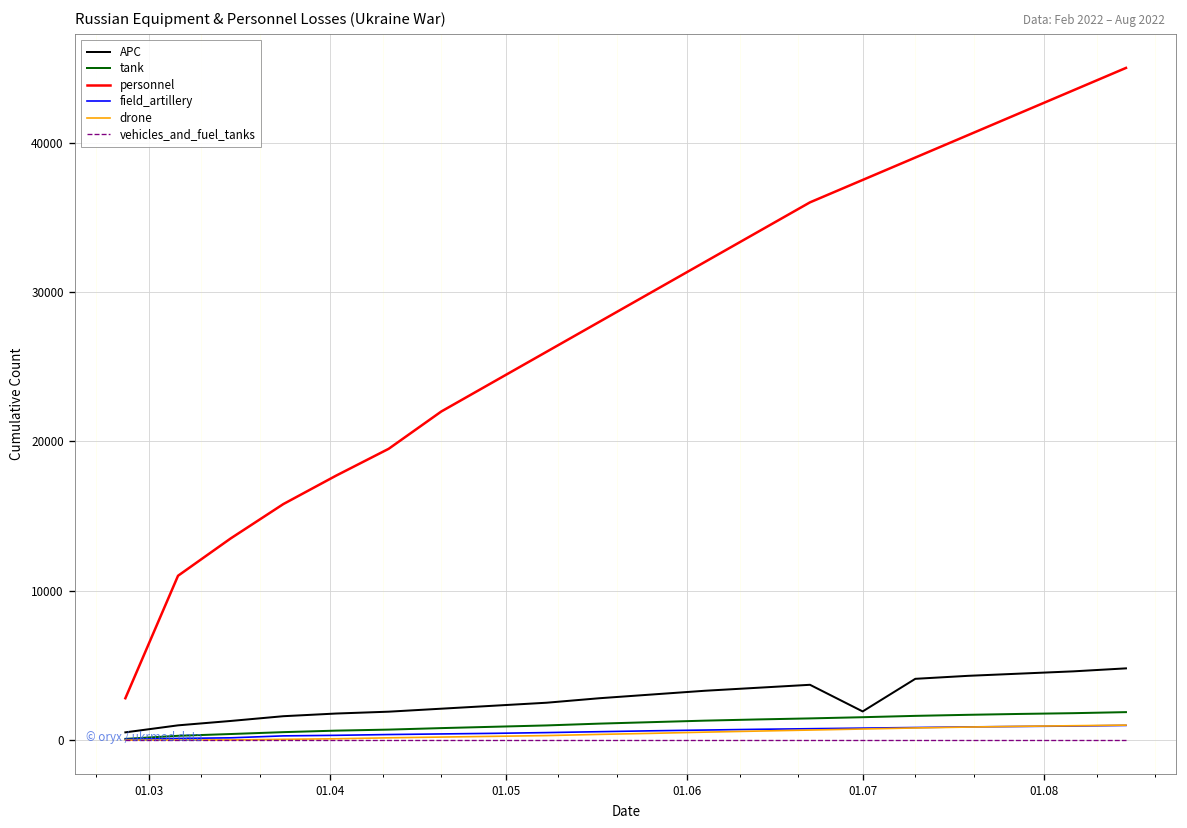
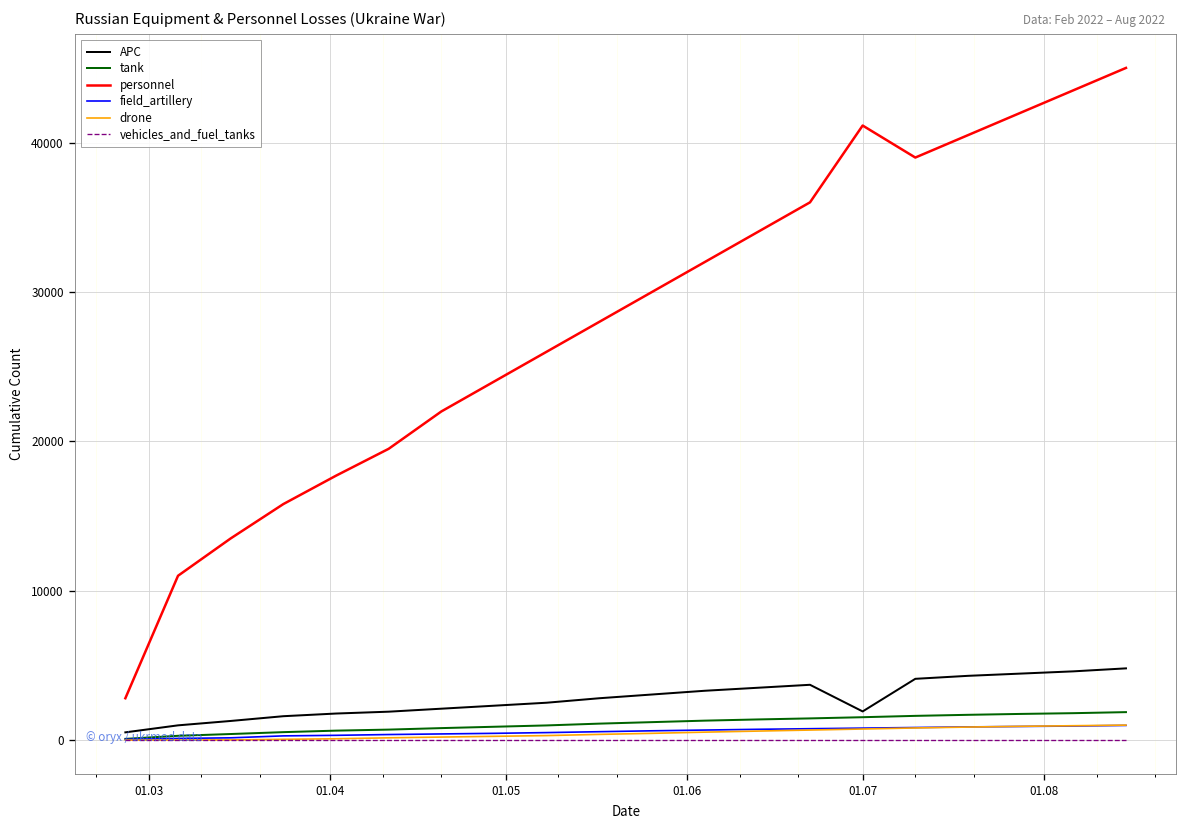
  {
    "APC": {
      "01.07": 1900
    },
    "tank": {
      "01.07": 1500
    },
    "personnel": {
-     "01.07": 37500
+     "01.07": 41100
    },
    "vehicles_and_fuel_tanks": {
      "01.07": 0
    }
  }
